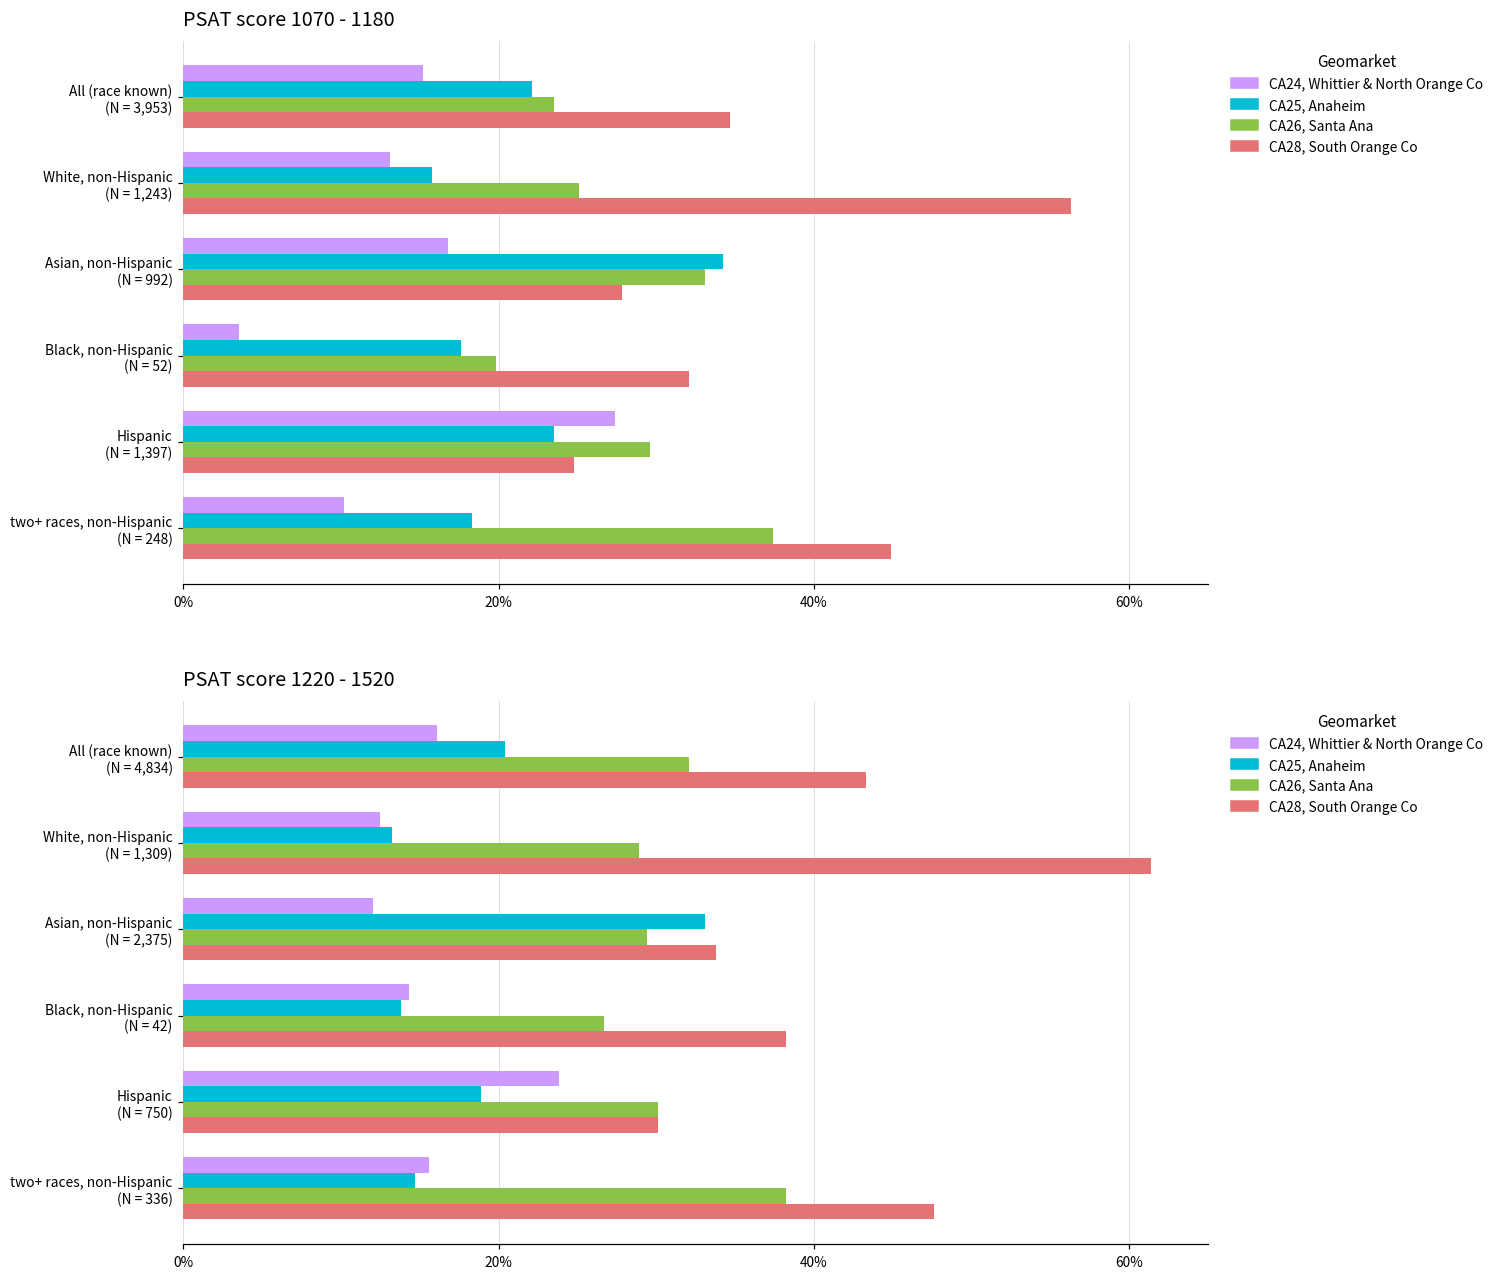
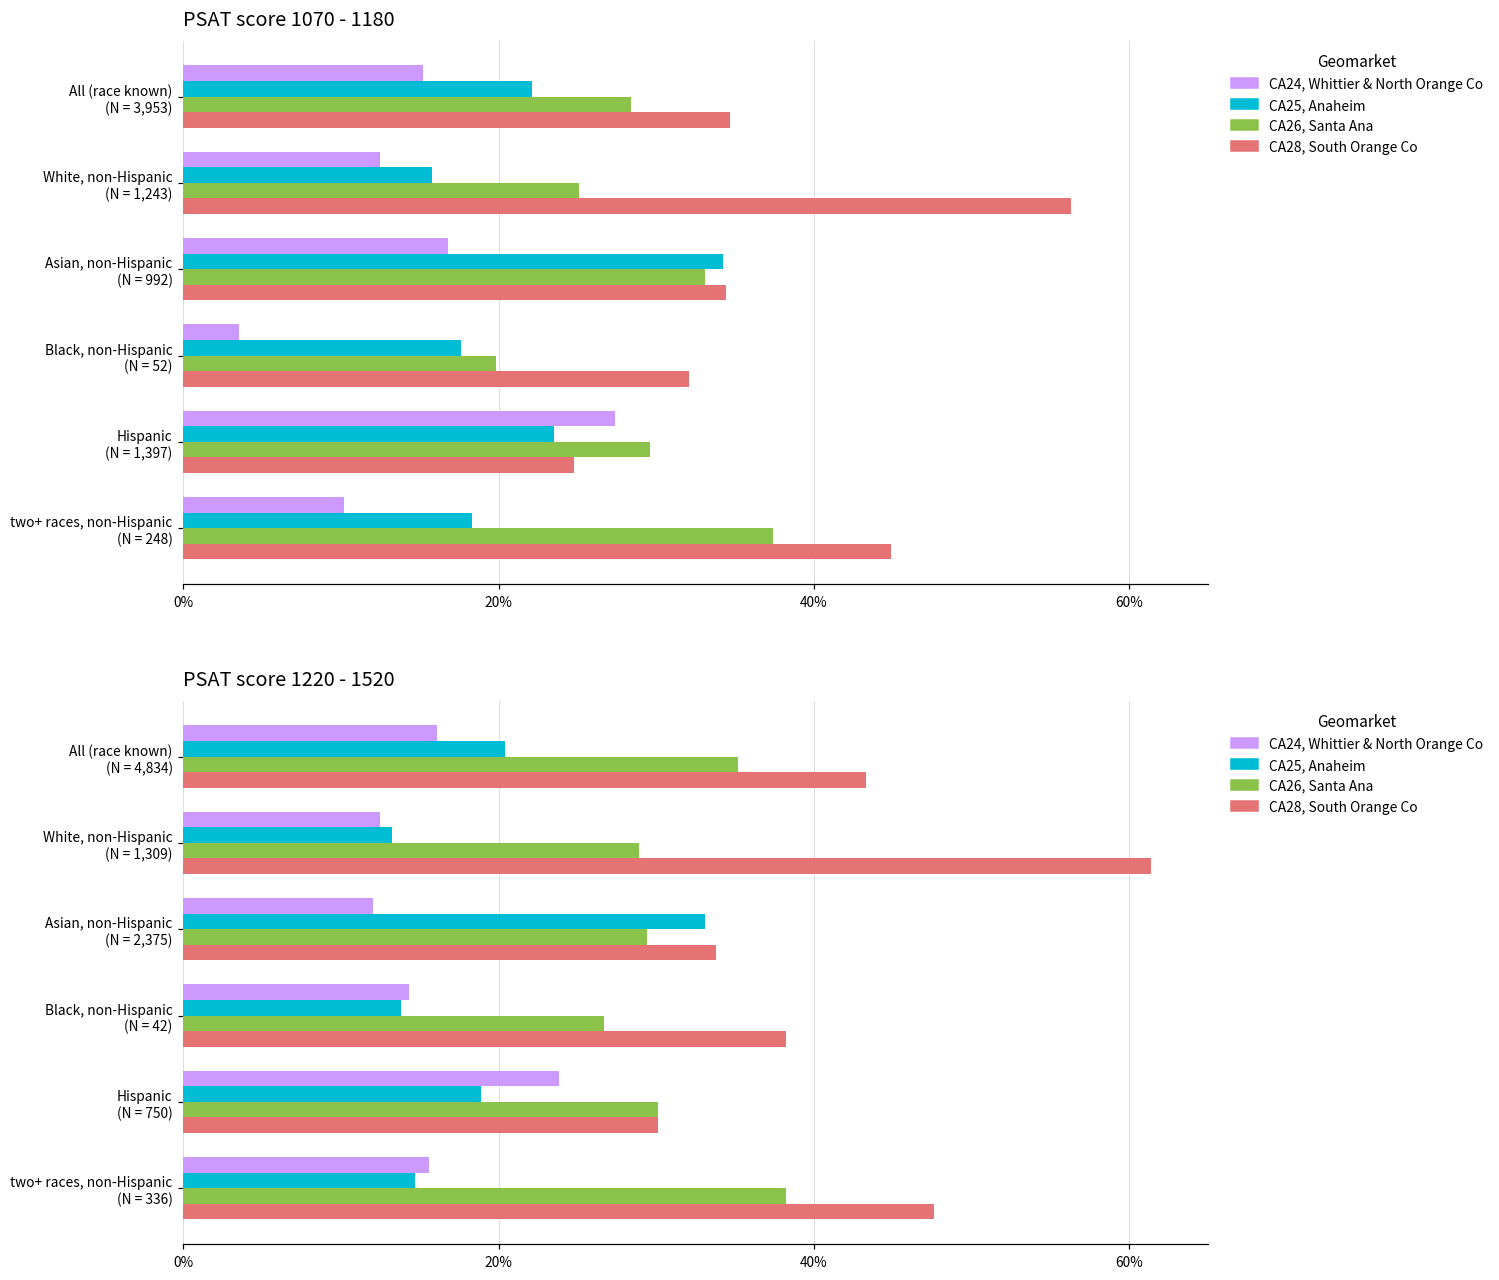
  {
    "PSAT score 1070 - 1180": {
      "CA24, Whittier & North Orange Co": {
        "All (race known) (N = 3,953)": "15.2%",
-       "White, non-Hispanic (N = 1,243)": "13.1%",
+       "White, non-Hispanic (N = 1,243)": "12.5%",
        "Asian, non-Hispanic (N = 992)": "16.8%",
        "Black, non-Hispanic (N = 52)": "3.5%",
        "Hispanic (N = 1,397)": "27.4%",
        "two+ races, non-Hispanic (N = 248)": "10.2%"
      },
      "CA25, Anaheim": {
        "All (race known) (N = 3,953)": "22.1%",
        "White, non-Hispanic (N = 1,243)": "15.8%",
        "Asian, non-Hispanic (N = 992)": "34.2%",
        "Black, non-Hispanic (N = 52)": "17.6%",
        "Hispanic (N = 1,397)": "23.5%",
        "two+ races, non-Hispanic (N = 248)": "18.3%"
      },
      "CA26, Santa Ana": {
-       "All (race known) (N = 3,953)": "23.5%",
+       "All (race known) (N = 3,953)": "28.4%",
        "White, non-Hispanic (N = 1,243)": "25.1%",
        "Asian, non-Hispanic (N = 992)": "33.1%",
        "Black, non-Hispanic (N = 52)": "19.8%",
        "Hispanic (N = 1,397)": "29.6%",
        "two+ races, non-Hispanic (N = 248)": "37.4%"
      },
      "CA28, South Orange Co": {
        "All (race known) (N = 3,953)": "34.7%",
        "White, non-Hispanic (N = 1,243)": "56.3%",
-       "Asian, non-Hispanic (N = 992)": "27.8%",
+       "Asian, non-Hispanic (N = 992)": "34.4%",
        "Black, non-Hispanic (N = 52)": "32.1%",
        "Hispanic (N = 1,397)": "24.8%",
        "two+ races, non-Hispanic (N = 248)": "44.9%"
      }
    },
    "PSAT score 1220 - 1520": {
      "CA24, Whittier & North Orange Co": {
        "All (race known) (N = 4,834)": "16.1%",
        "White, non-Hispanic (N = 1,309)": "12.5%",
        "Asian, non-Hispanic (N = 2,375)": "12.0%",
        "Black, non-Hispanic (N = 42)": "14.3%",
        "Hispanic (N = 750)": "23.8%",
        "two+ races, non-Hispanic (N = 336)": "15.6%"
      },
      "CA25, Anaheim": {
        "All (race known) (N = 4,834)": "20.4%",
        "White, non-Hispanic (N = 1,309)": "13.2%",
        "Asian, non-Hispanic (N = 2,375)": "33.1%",
        "Black, non-Hispanic (N = 42)": "13.8%",
        "Hispanic (N = 750)": "18.9%",
        "two+ races, non-Hispanic (N = 336)": "14.7%"
      },
      "CA26, Santa Ana": {
-       "All (race known) (N = 4,834)": "32.1%",
+       "All (race known) (N = 4,834)": "35.2%",
        "White, non-Hispanic (N = 1,309)": "28.9%",
        "Asian, non-Hispanic (N = 2,375)": "29.4%",
        "Black, non-Hispanic (N = 42)": "26.7%",
        "Hispanic (N = 750)": "30.1%",
        "two+ races, non-Hispanic (N = 336)": "38.2%"
      },
      "CA28, South Orange Co": {
        "All (race known) (N = 4,834)": "43.3%",
        "White, non-Hispanic (N = 1,309)": "61.4%",
        "Asian, non-Hispanic (N = 2,375)": "33.8%",
        "Black, non-Hispanic (N = 42)": "38.2%",
        "Hispanic (N = 750)": "30.1%",
        "two+ races, non-Hispanic (N = 336)": "47.6%"
      }
    }
  }
